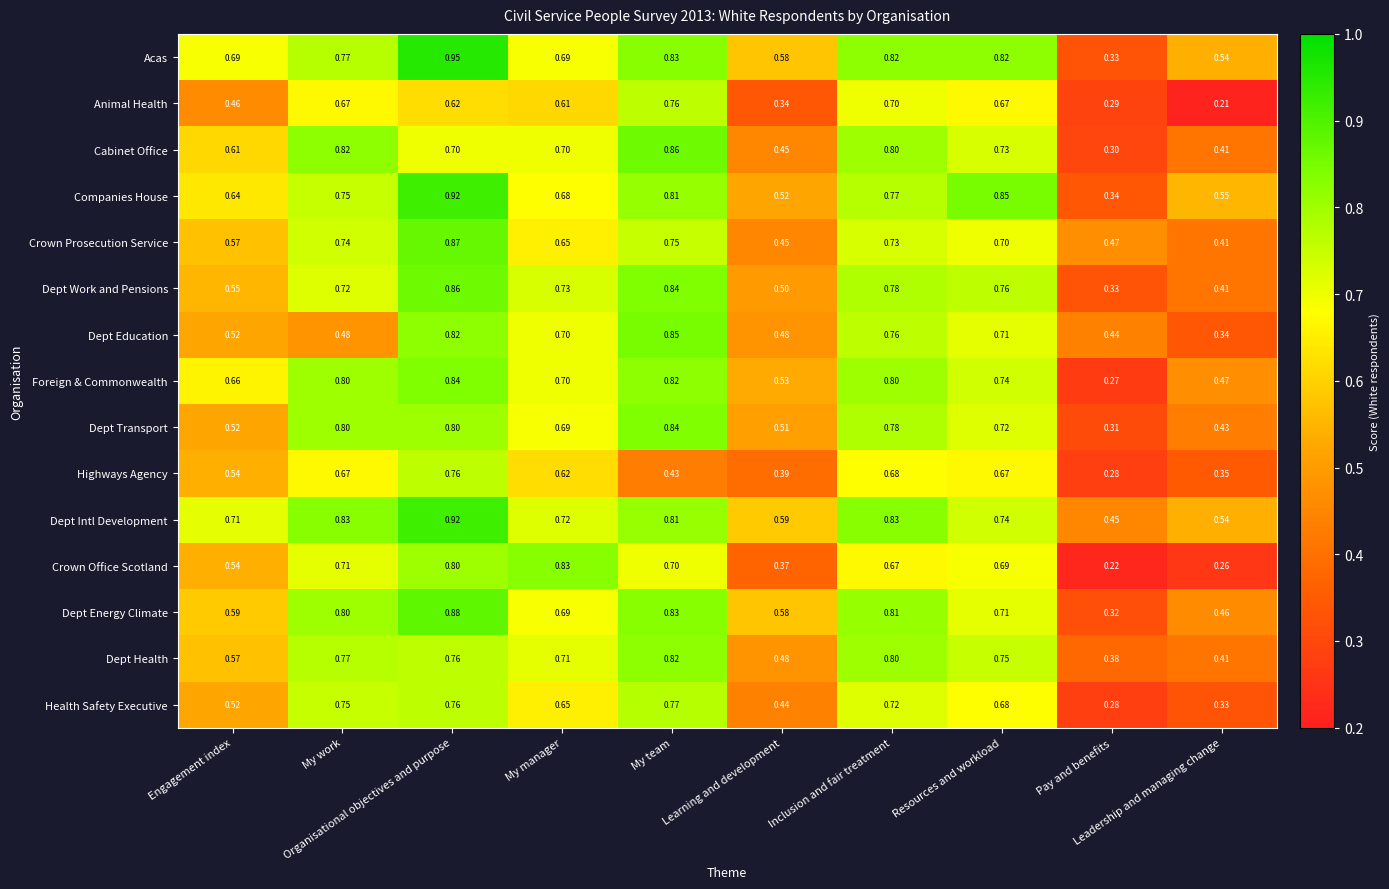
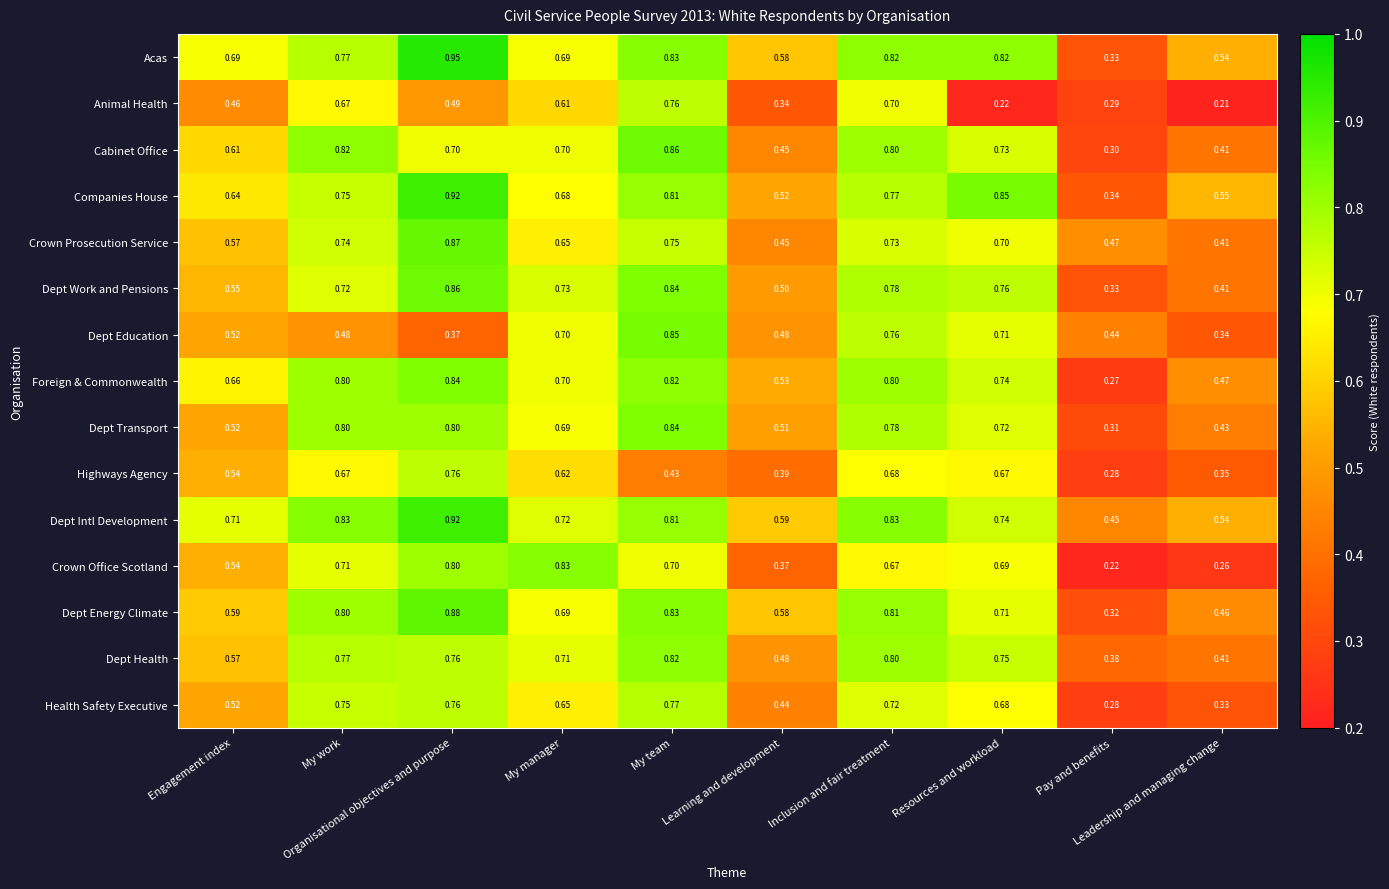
  {
    "Acas": {
      "Engagement index": 0.69,
      "My work": 0.77,
      "Organisational objectives and purpose": 0.95,
      "My manager": 0.69,
      "My team": 0.83,
      "Learning and development": 0.58,
      "Inclusion and fair treatment": 0.82,
      "Resources and workload": 0.82,
      "Pay and benefits": 0.33,
      "Leadership and managing change": 0.54
    },
    "Animal Health": {
      "Engagement index": 0.46,
      "My work": 0.67,
-     "Organisational objectives and purpose": 0.62,
+     "Organisational objectives and purpose": 0.49,
      "My manager": 0.61,
      "My team": 0.76,
      "Learning and development": 0.34,
      "Inclusion and fair treatment": 0.70,
-     "Resources and workload": 0.67,
+     "Resources and workload": 0.22,
      "Pay and benefits": 0.29,
      "Leadership and managing change": 0.21
    },
    "Cabinet Office": {
      "Engagement index": 0.61,
      "My work": 0.82,
      "Organisational objectives and purpose": 0.70,
      "My manager": 0.70,
      "My team": 0.86,
      "Learning and development": 0.45,
      "Inclusion and fair treatment": 0.80,
      "Resources and workload": 0.73,
      "Pay and benefits": 0.30,
      "Leadership and managing change": 0.41
    },
    "Companies House": {
      "Engagement index": 0.64,
      "My work": 0.75,
      "Organisational objectives and purpose": 0.92,
      "My manager": 0.68,
      "My team": 0.81,
      "Learning and development": 0.52,
      "Inclusion and fair treatment": 0.77,
      "Resources and workload": 0.85,
      "Pay and benefits": 0.34,
      "Leadership and managing change": 0.55
    },
    "Crown Prosecution Service": {
      "Engagement index": 0.57,
      "My work": 0.74,
      "Organisational objectives and purpose": 0.87,
      "My manager": 0.65,
      "My team": 0.75,
      "Learning and development": 0.45,
      "Inclusion and fair treatment": 0.73,
      "Resources and workload": 0.70,
      "Pay and benefits": 0.47,
      "Leadership and managing change": 0.41
    },
    "Dept Work and Pensions": {
      "Engagement index": 0.55,
      "My work": 0.72,
      "Organisational objectives and purpose": 0.86,
      "My manager": 0.73,
      "My team": 0.84,
      "Learning and development": 0.50,
      "Inclusion and fair treatment": 0.78,
      "Resources and workload": 0.76,
      "Pay and benefits": 0.33,
      "Leadership and managing change": 0.41
    },
    "Dept Education": {
      "Engagement index": 0.52,
      "My work": 0.48,
-     "Organisational objectives and purpose": 0.82,
+     "Organisational objectives and purpose": 0.37,
      "My manager": 0.70,
      "My team": 0.85,
      "Learning and development": 0.48,
      "Inclusion and fair treatment": 0.76,
      "Resources and workload": 0.71,
      "Pay and benefits": 0.44,
      "Leadership and managing change": 0.34
    },
    "Foreign & Commonwealth": {
      "Engagement index": 0.66,
      "My work": 0.80,
      "Organisational objectives and purpose": 0.84,
      "My manager": 0.70,
      "My team": 0.82,
      "Learning and development": 0.53,
      "Inclusion and fair treatment": 0.80,
      "Resources and workload": 0.74,
      "Pay and benefits": 0.27,
      "Leadership and managing change": 0.47
    },
    "Dept Transport": {
      "Engagement index": 0.52,
      "My work": 0.80,
      "Organisational objectives and purpose": 0.80,
      "My manager": 0.69,
      "My team": 0.84,
      "Learning and development": 0.51,
      "Inclusion and fair treatment": 0.78,
      "Resources and workload": 0.72,
      "Pay and benefits": 0.31,
      "Leadership and managing change": 0.43
    },
    "Highways Agency": {
      "Engagement index": 0.54,
      "My work": 0.67,
      "Organisational objectives and purpose": 0.76,
      "My manager": 0.62,
      "My team": 0.43,
      "Learning and development": 0.39,
      "Inclusion and fair treatment": 0.68,
      "Resources and workload": 0.67,
      "Pay and benefits": 0.28,
      "Leadership and managing change": 0.35
    },
    "Dept Intl Development": {
      "Engagement index": 0.71,
      "My work": 0.83,
      "Organisational objectives and purpose": 0.92,
      "My manager": 0.72,
      "My team": 0.81,
      "Learning and development": 0.59,
      "Inclusion and fair treatment": 0.83,
      "Resources and workload": 0.74,
      "Pay and benefits": 0.45,
      "Leadership and managing change": 0.54
    },
    "Crown Office Scotland": {
      "Engagement index": 0.54,
      "My work": 0.71,
      "Organisational objectives and purpose": 0.80,
      "My manager": 0.83,
      "My team": 0.70,
      "Learning and development": 0.37,
      "Inclusion and fair treatment": 0.67,
      "Resources and workload": 0.69,
      "Pay and benefits": 0.22,
      "Leadership and managing change": 0.26
    },
    "Dept Energy Climate": {
      "Engagement index": 0.59,
      "My work": 0.80,
      "Organisational objectives and purpose": 0.88,
      "My manager": 0.69,
      "My team": 0.83,
      "Learning and development": 0.58,
      "Inclusion and fair treatment": 0.81,
      "Resources and workload": 0.71,
      "Pay and benefits": 0.32,
      "Leadership and managing change": 0.46
    },
    "Dept Health": {
      "Engagement index": 0.57,
      "My work": 0.77,
      "Organisational objectives and purpose": 0.76,
      "My manager": 0.71,
      "My team": 0.82,
      "Learning and development": 0.48,
      "Inclusion and fair treatment": 0.80,
      "Resources and workload": 0.75,
      "Pay and benefits": 0.38,
      "Leadership and managing change": 0.41
    },
    "Health Safety Executive": {
      "Engagement index": 0.52,
      "My work": 0.75,
      "Organisational objectives and purpose": 0.76,
      "My manager": 0.65,
      "My team": 0.77,
      "Learning and development": 0.44,
      "Inclusion and fair treatment": 0.72,
      "Resources and workload": 0.68,
      "Pay and benefits": 0.28,
      "Leadership and managing change": 0.33
    }
  }
